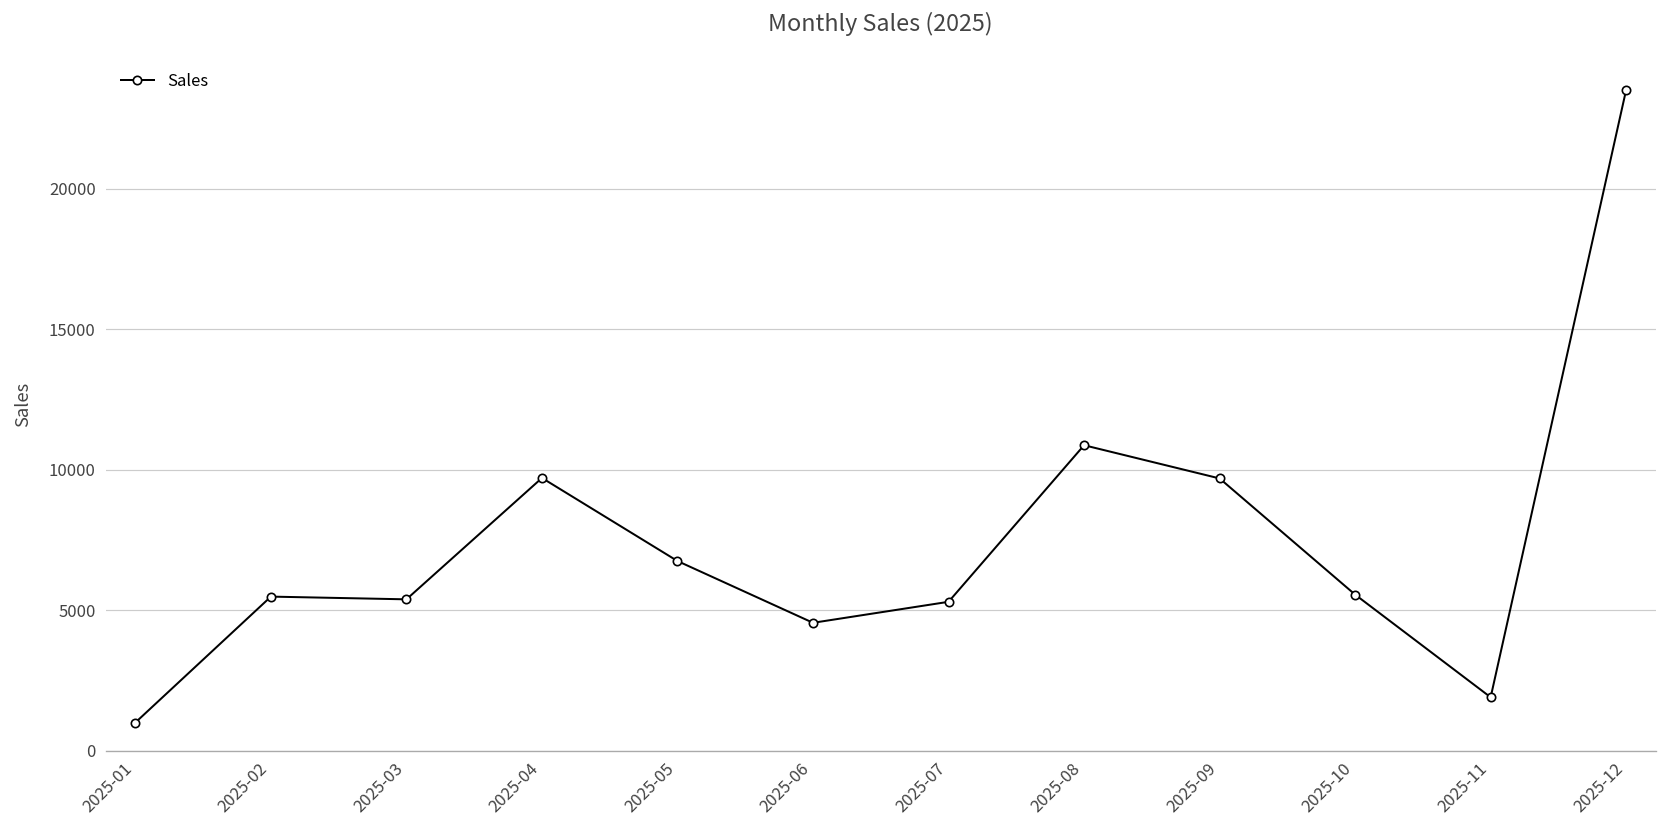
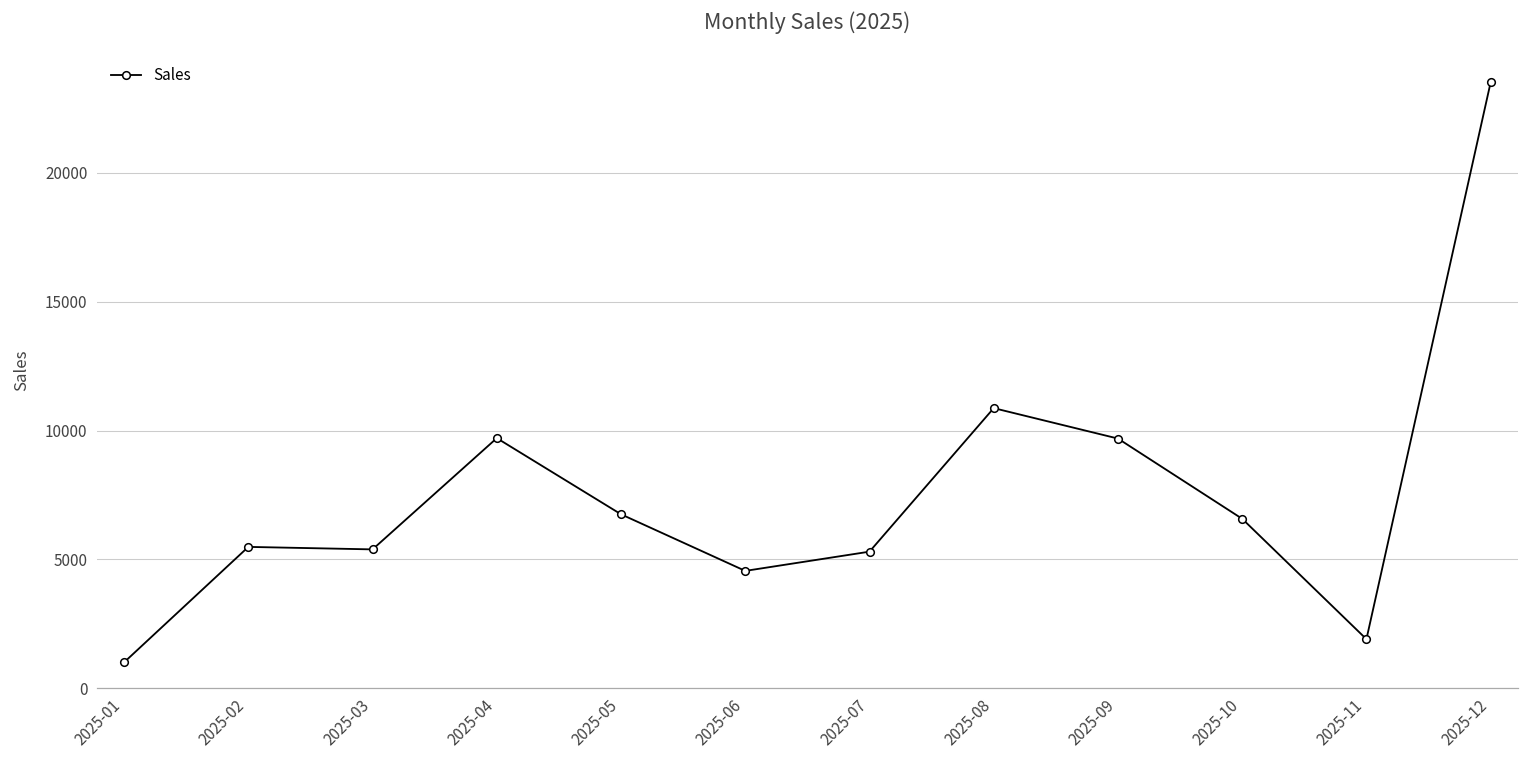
  {
    "2025-01": 1000,
    "2025-02": 5500,
    "2025-03": 5400,
    "2025-04": 9700,
    "2025-05": 6700,
    "2025-06": 4600,
    "2025-07": 5300,
    "2025-08": 10900,
    "2025-09": 9700,
-   "2025-10": 5600,
+   "2025-10": 6600,
    "2025-11": 1900,
    "2025-12": 23500
  }
